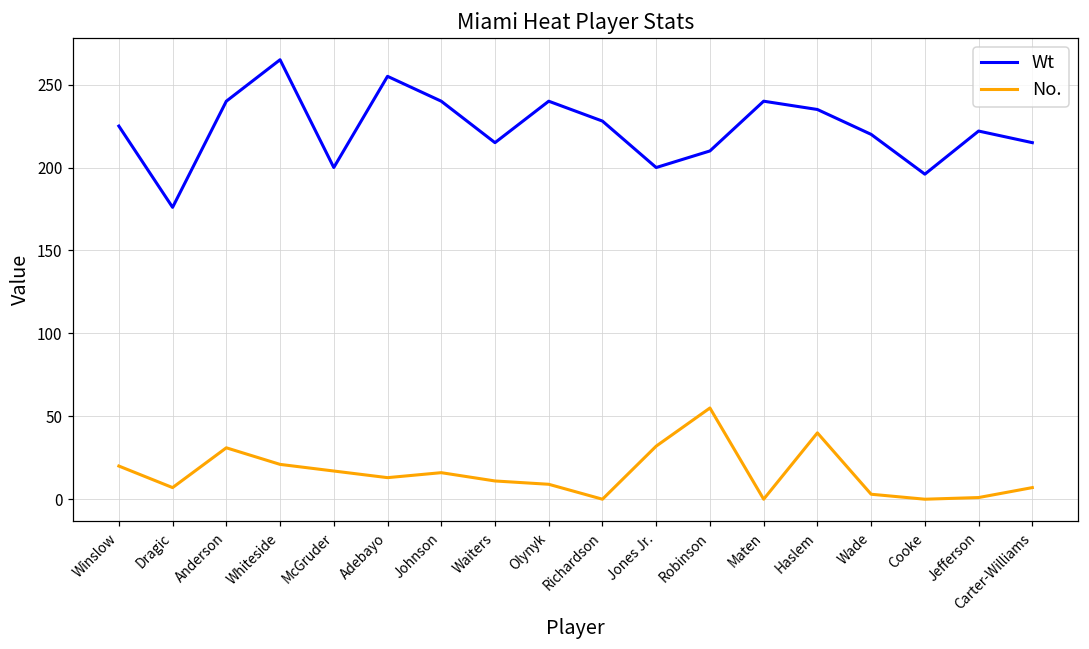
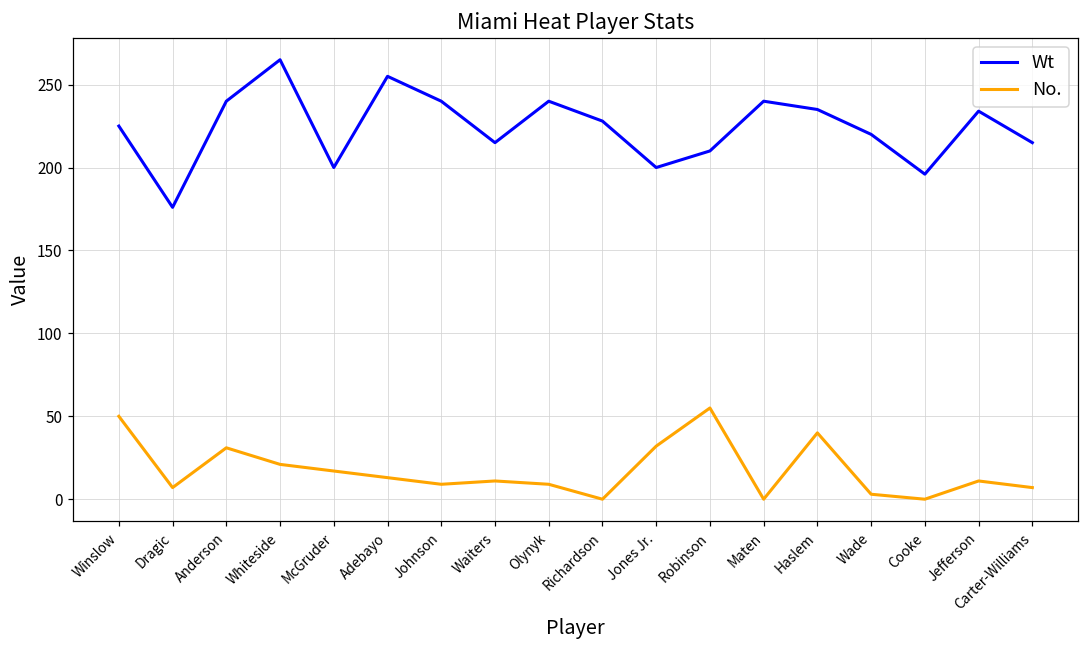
  {
    "Wt": {
      "Winslow": 225,
      "Dragic": 176,
      "Anderson": 240,
      "Whiteside": 265,
      "McGruder": 200,
      "Adebayo": 255,
      "Johnson": 240,
      "Waiters": 215,
      "Olynyk": 240,
      "Richardson": 228,
      "Jones Jr.": 200,
      "Robinson": 210,
      "Maten": 240,
      "Haslem": 235,
      "Wade": 220,
      "Cooke": 196,
-     "Jefferson": 222,
+     "Jefferson": 234,
      "Carter-Williams": 215
    },
    "No.": {
-     "Winslow": 20,
+     "Winslow": 50,
      "Dragic": 7,
      "Anderson": 31,
      "Whiteside": 21,
      "McGruder": 17,
      "Adebayo": 13,
-     "Johnson": 16,
+     "Johnson": 9,
      "Waiters": 11,
      "Olynyk": 9,
      "Richardson": 0,
      "Jones Jr.": 32,
      "Robinson": 55,
      "Maten": 0,
      "Haslem": 40,
      "Wade": 3,
      "Cooke": 0,
-     "Jefferson": 1,
+     "Jefferson": 11,
      "Carter-Williams": 7
    }
  }
